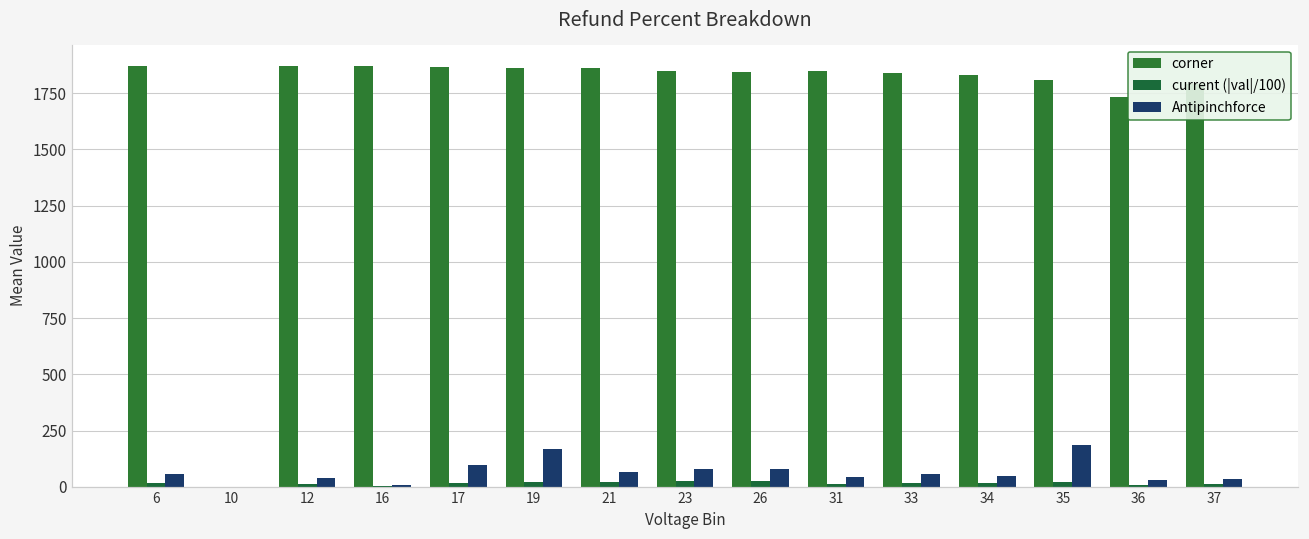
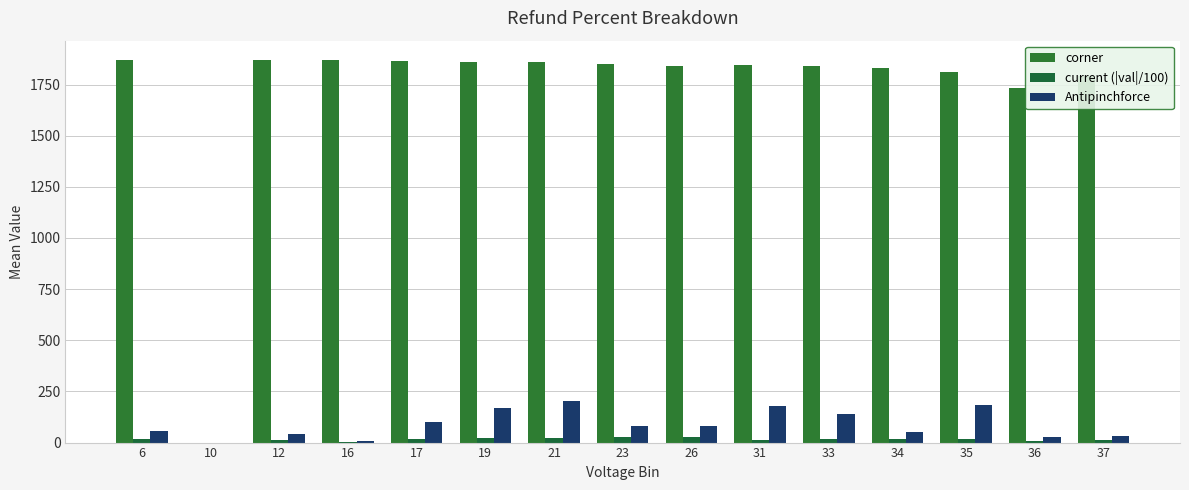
  {
    "Antipinchforce": {
      "6": 60,
      "10": 0,
      "12": 40,
      "17": 100,
      "19": 170,
-     "21": 60,
+     "21": 200,
      "23": 80,
      "26": 80,
-     "31": 40,
-     "33": 60,
+     "31": 180,
+     "33": 140,
      "34": 50,
      "35": 190,
      "36": 30,
      "37": 30
    }
  }
